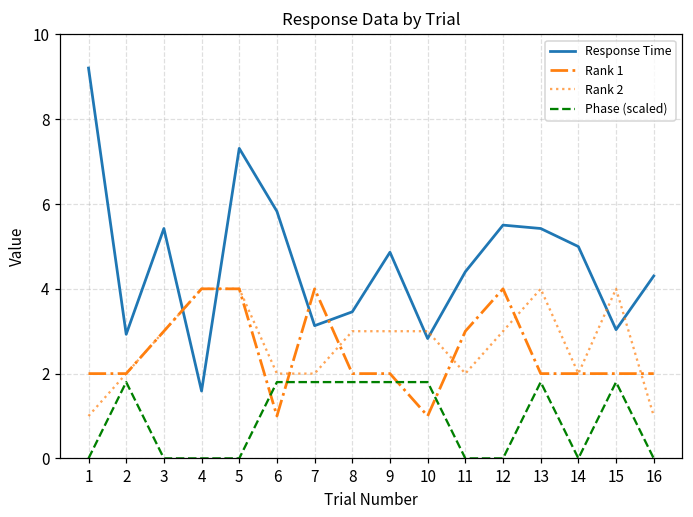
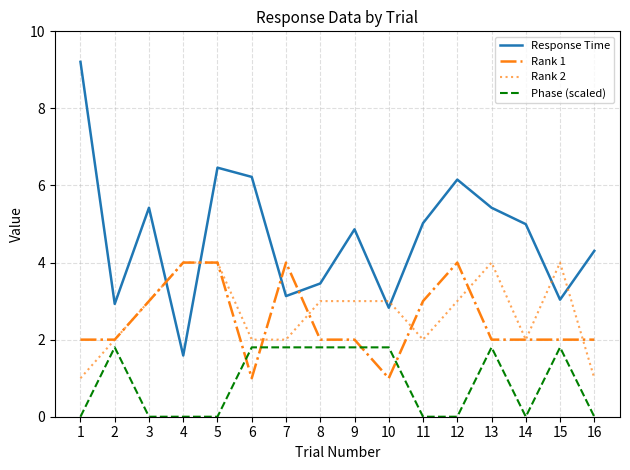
  {
    "Response Time": {
      "1": 9.2,
      "2": 2.9,
      "3": 5.4,
      "4": 1.6,
-     "5": 7.3,
-     "6": 5.8,
+     "5": 6.5,
+     "6": 6.2,
      "7": 3.1,
      "8": 3.5,
      "9": 4.9,
      "10": 2.8,
-     "11": 4.4,
-     "12": 5.5,
+     "11": 5.0,
+     "12": 6.2,
      "13": 5.4,
      "14": 5.0,
      "15": 3.0,
      "16": 4.3
    },
    "Phase (scaled)": {
      "1": 0.0,
      "2": 1.8,
      "3": 0.0,
      "4": 0.0,
      "5": 0.0,
      "6": 1.8,
      "7": 1.8,
      "8": 1.8,
      "9": 1.8,
      "10": 1.8,
      "11": 0.0,
      "12": 0.0,
      "13": 1.8,
      "14": 0.0,
      "15": 1.8,
      "16": 0.0
    }
  }
